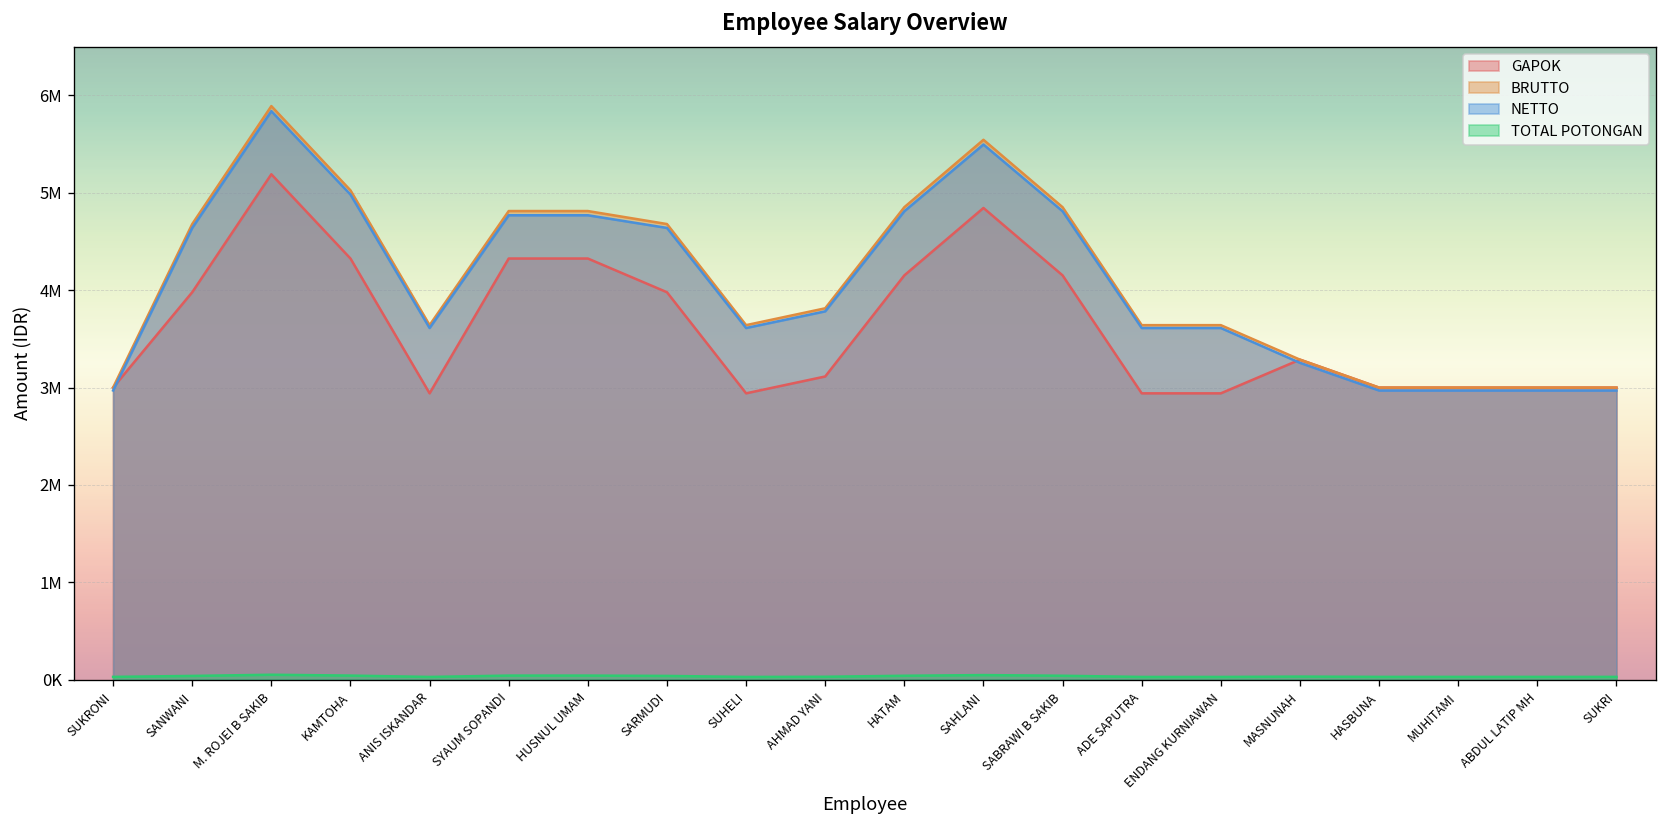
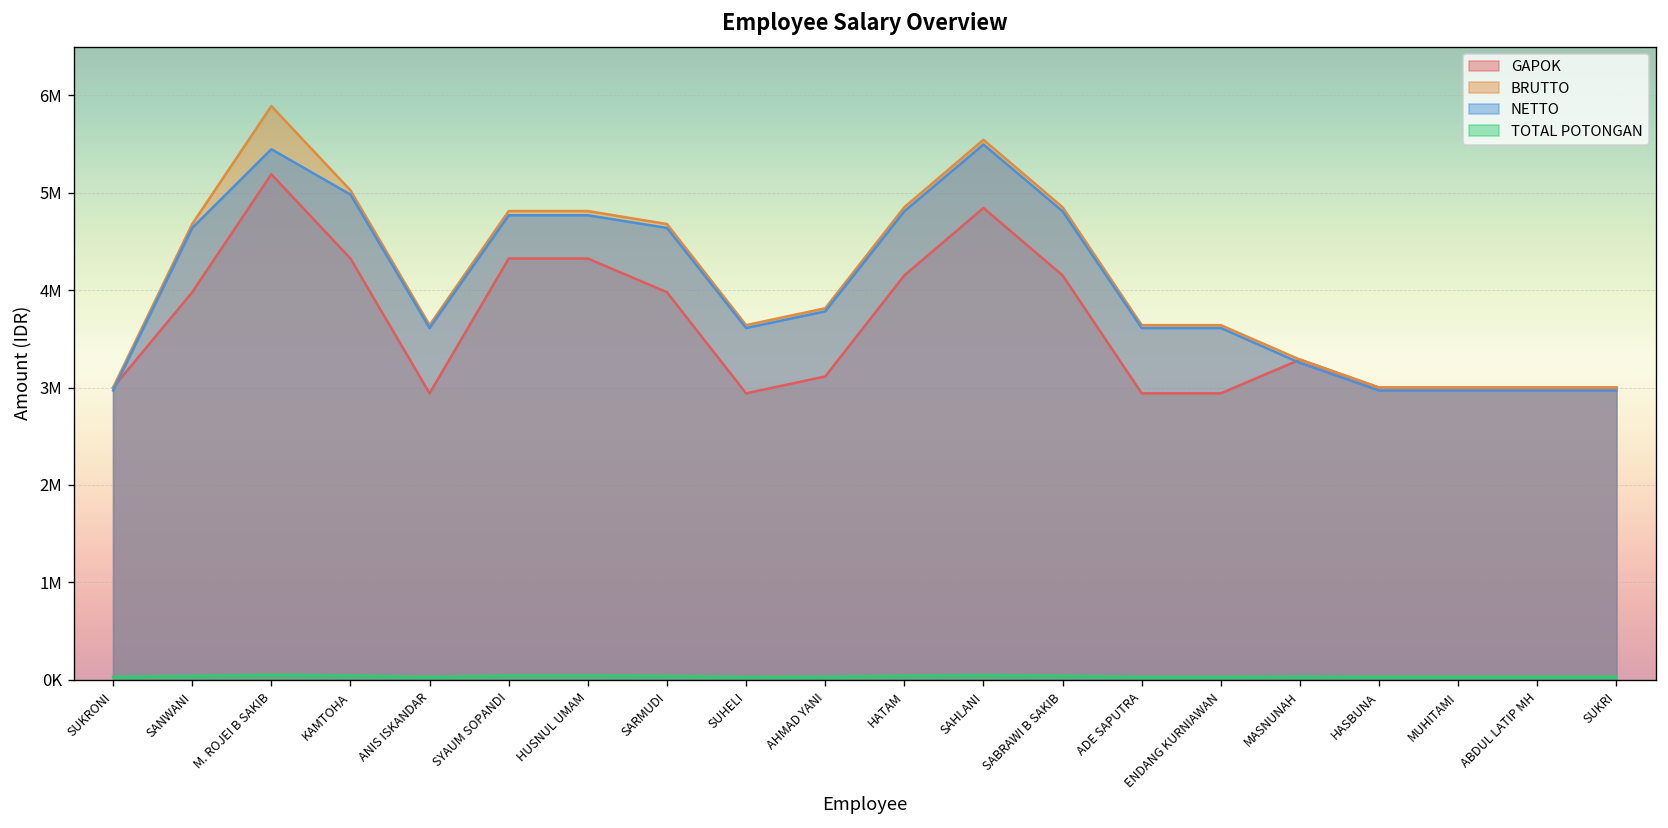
  {
    "NETTO": {
      "SANWANI": 4600000,
-     "M. ROJEI B SAKIB": 5800000,
+     "M. ROJEI B SAKIB": 5400000,
      "KAMTOHA": 5000000,
      "SYAUM SOPANDI": 4800000,
      "HUSNUL UMAM": 4800000,
      "SARMUDI": 4600000,
      "HATAM": 4800000,
      "SAHLANI": 5500000,
      "SABRAWI B SAKIB": 4800000,
      "MASNUNAH": 3300000
    },
    "TOTAL POTONGAN": {
      "SUKRONI": 0,
      "SANWANI": 0,
      "M. ROJEI B SAKIB": 100000,
      "KAMTOHA": 0,
      "ANIS ISKANDAR": 0,
      "SYAUM SOPANDI": 0,
      "HUSNUL UMAM": 0,
      "SARMUDI": 0,
      "SUHELI": 0,
      "AHMAD YANI": 0,
      "HATAM": 0,
      "SAHLANI": 0,
      "SABRAWI B SAKIB": 0,
      "ADE SAPUTRA": 0,
      "ENDANG KURNIAWAN": 0,
      "MASNUNAH": 0,
      "HASBUNA": 0,
      "MUHITAMI": 0,
      "ABDUL LATIP MH": 0,
      "SUKRI": 0
    }
  }
